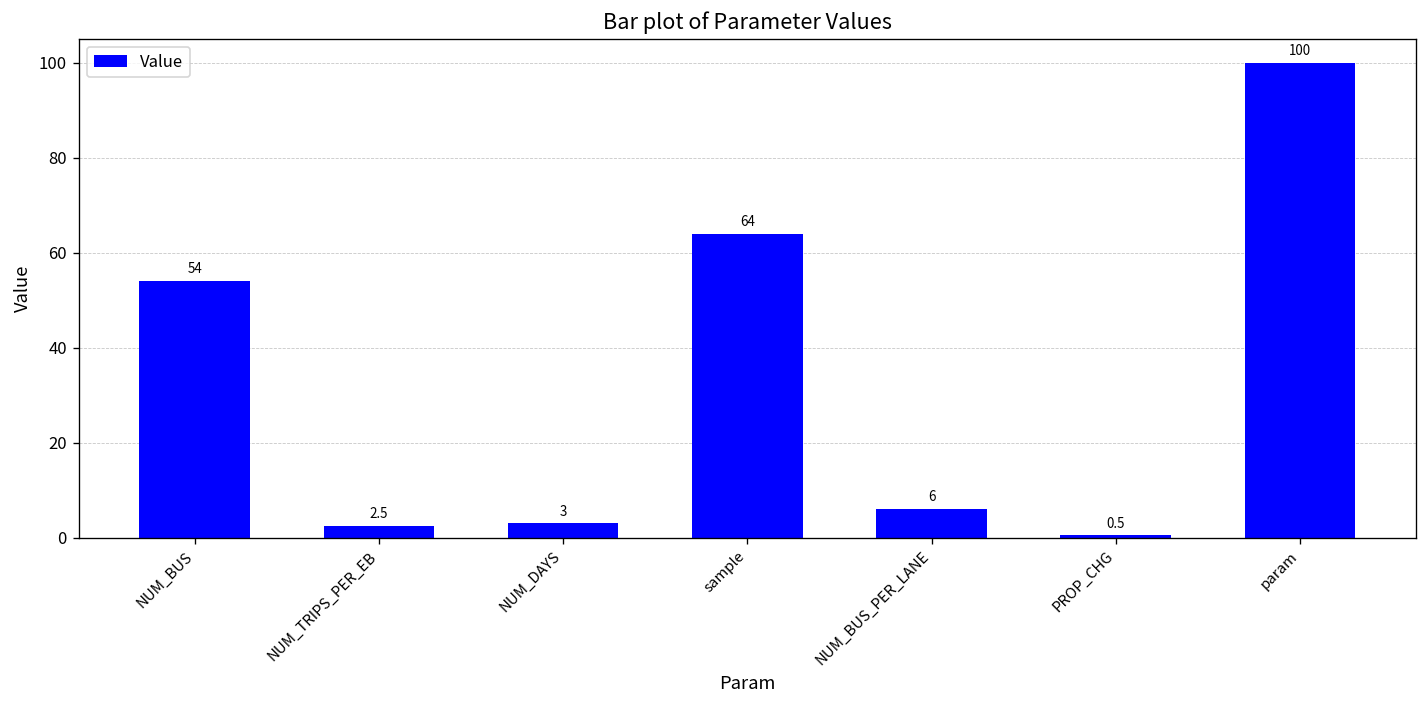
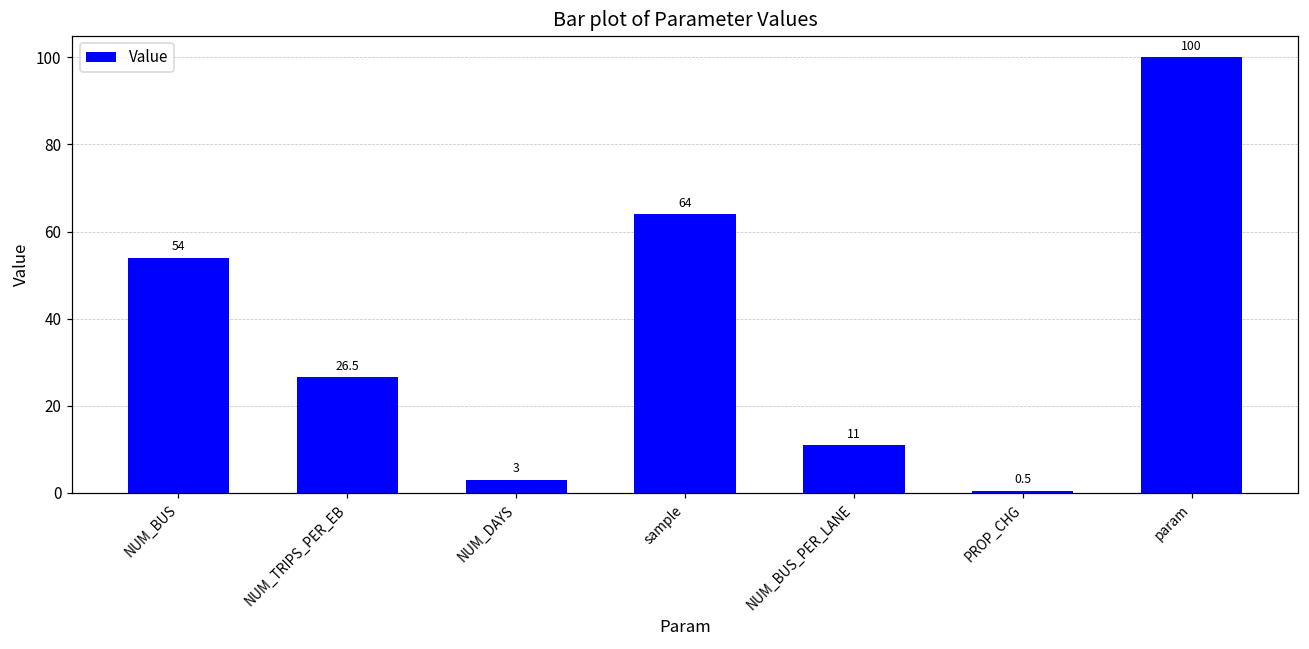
  {
    "NUM_BUS": 54,
-   "NUM_TRIPS_PER_EB": 2.5,
+   "NUM_TRIPS_PER_EB": 26.5,
    "NUM_DAYS": 3,
    "sample": 64,
-   "NUM_BUS_PER_LANE": 6,
+   "NUM_BUS_PER_LANE": 11,
    "PROP_CHG": 0.5,
    "param": 100
  }
